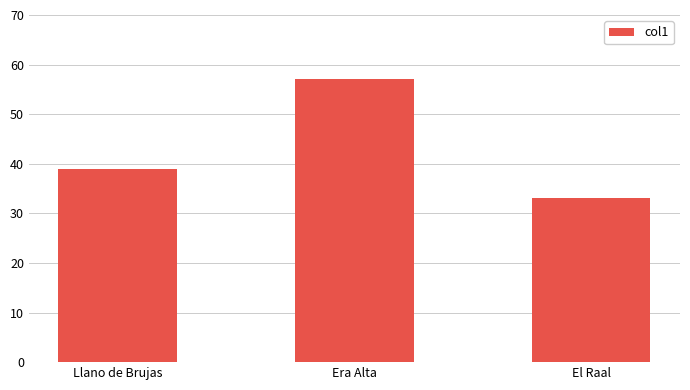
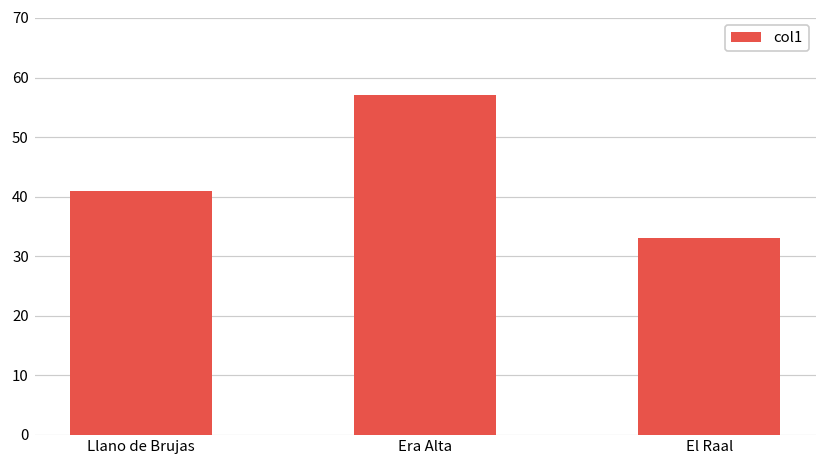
  {
-   "Llano de Brujas": 39,
+   "Llano de Brujas": 41,
    "Era Alta": 57,
    "El Raal": 33
  }
